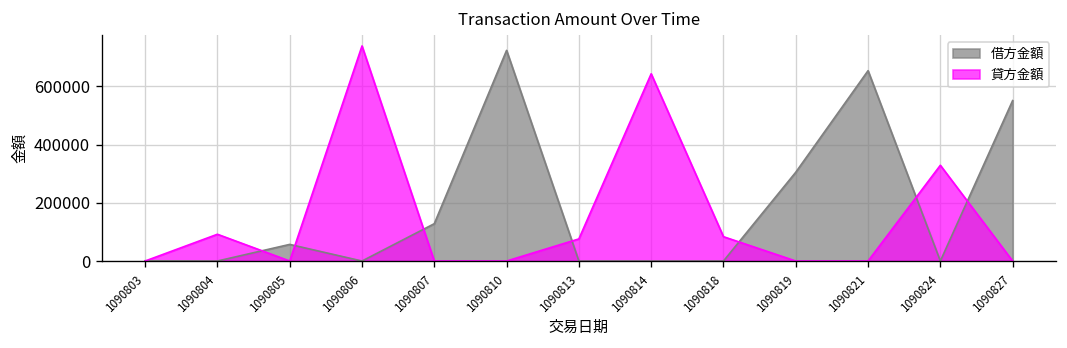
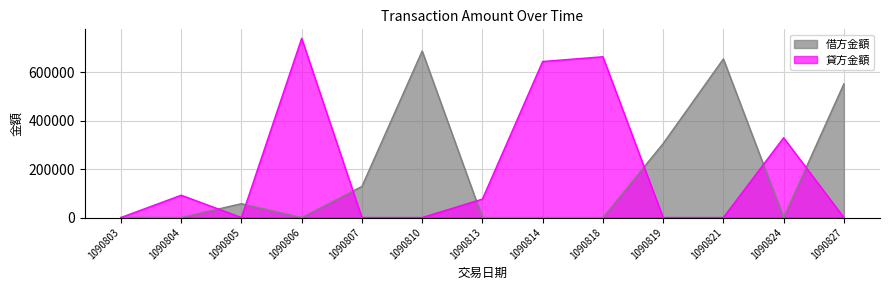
  {
    "借方金額": {
      "1090804": 0,
      "1090805": 60000,
      "1090806": 0,
      "1090807": 130000,
-     "1090810": 720000,
+     "1090810": 690000,
      "1090813": 0,
      "1090814": 0,
      "1090818": 0,
      "1090819": 310000,
      "1090821": 650000,
      "1090824": 0,
      "1090827": 550000
    },
    "貸方金額": {
      "1090804": 90000,
      "1090805": 0,
      "1090806": 740000,
      "1090807": 0,
      "1090810": 0,
      "1090813": 80000,
      "1090814": 640000,
-     "1090818": 80000,
+     "1090818": 660000,
      "1090819": 0,
      "1090821": 0,
      "1090824": 330000,
      "1090827": 0
    }
  }
